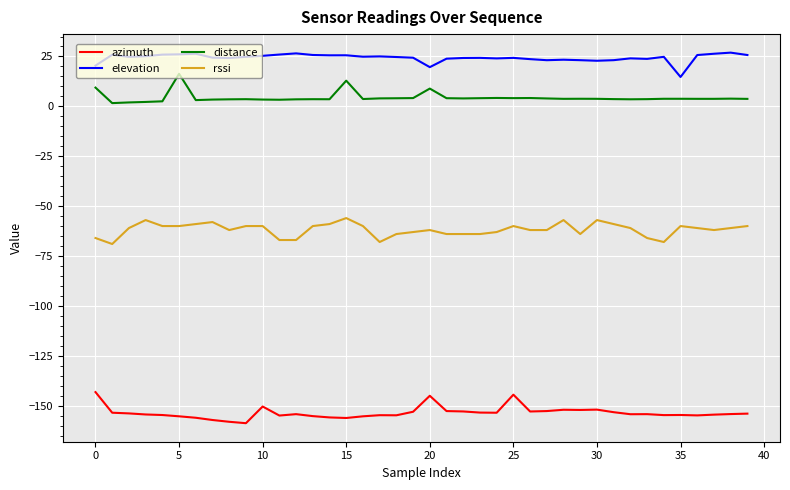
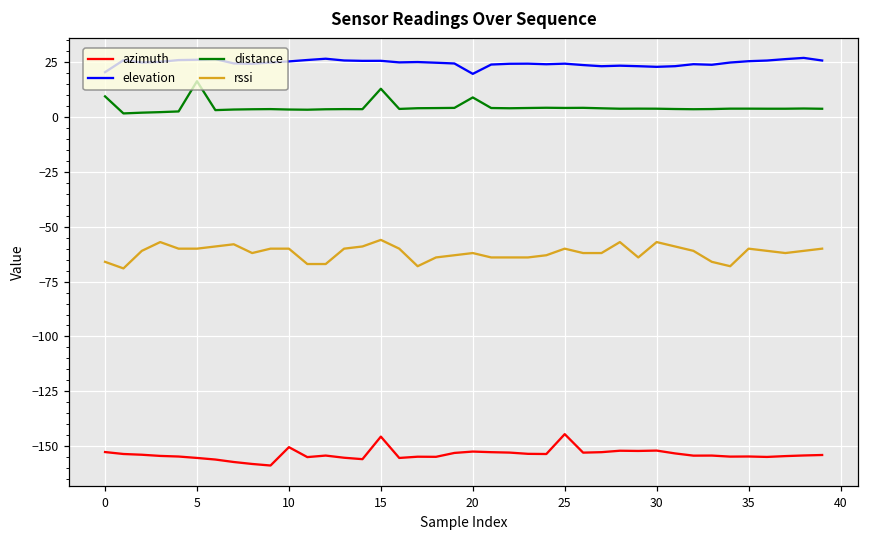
  {
    "azimuth": {
-     "0": -143,
+     "0": -153,
      "5": -155,
      "10": -150,
-     "15": -156,
-     "20": -145,
+     "15": -146,
+     "20": -152,
      "25": -145,
      "30": -152,
      "35": -155
    },
    "elevation": {
      "10": 25,
      "15": 26,
      "20": 20,
      "25": 24,
      "30": 23,
-     "35": 15
+     "35": 25
    },
    "distance": {
      "0": 9,
      "10": 3,
      "15": 13,
      "20": 9,
      "25": 4,
      "30": 4,
      "35": 4
    },
    "rssi": {
      "0": -66,
      "5": -60,
      "10": -60,
      "15": -56,
      "20": -62,
      "25": -60,
      "30": -57,
      "35": -60
    }
  }
